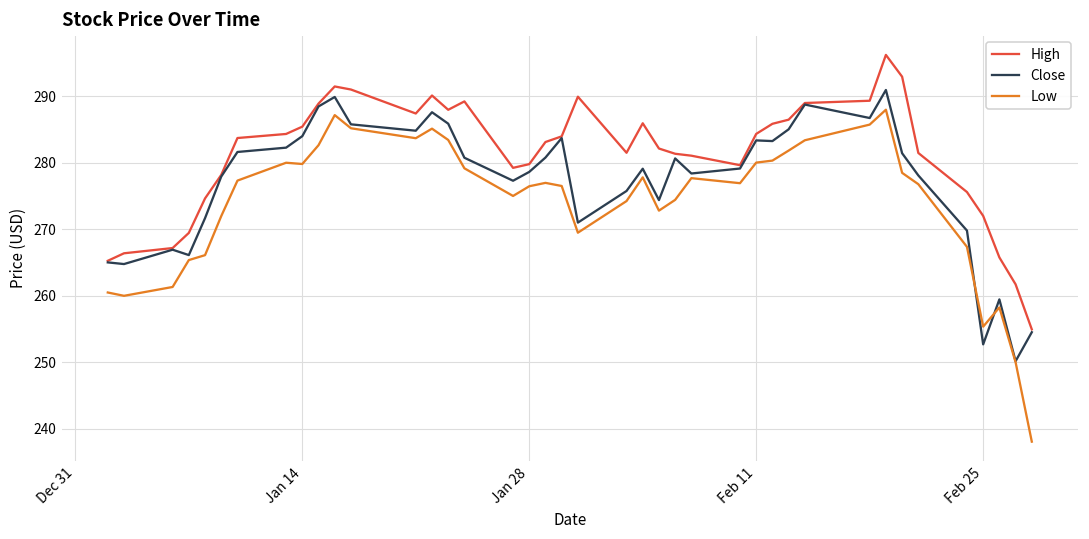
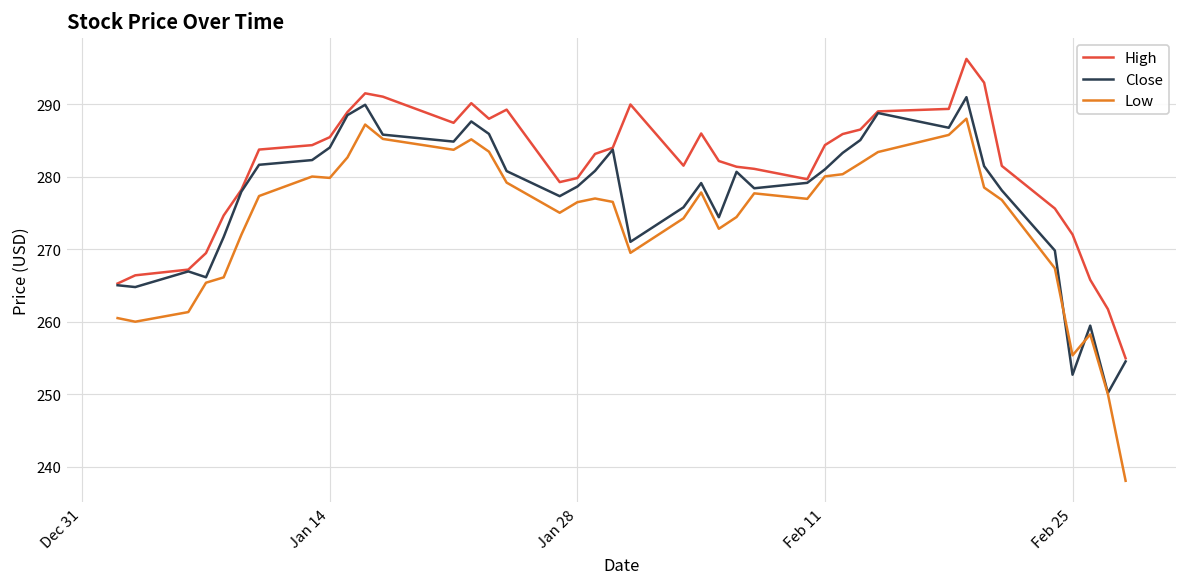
  {
    "Close": {
      "Jan 14": 284,
      "Jan 28": 279,
-     "Feb 11": 283,
+     "Feb 11": 281,
      "Feb 25": 253
    }
  }
